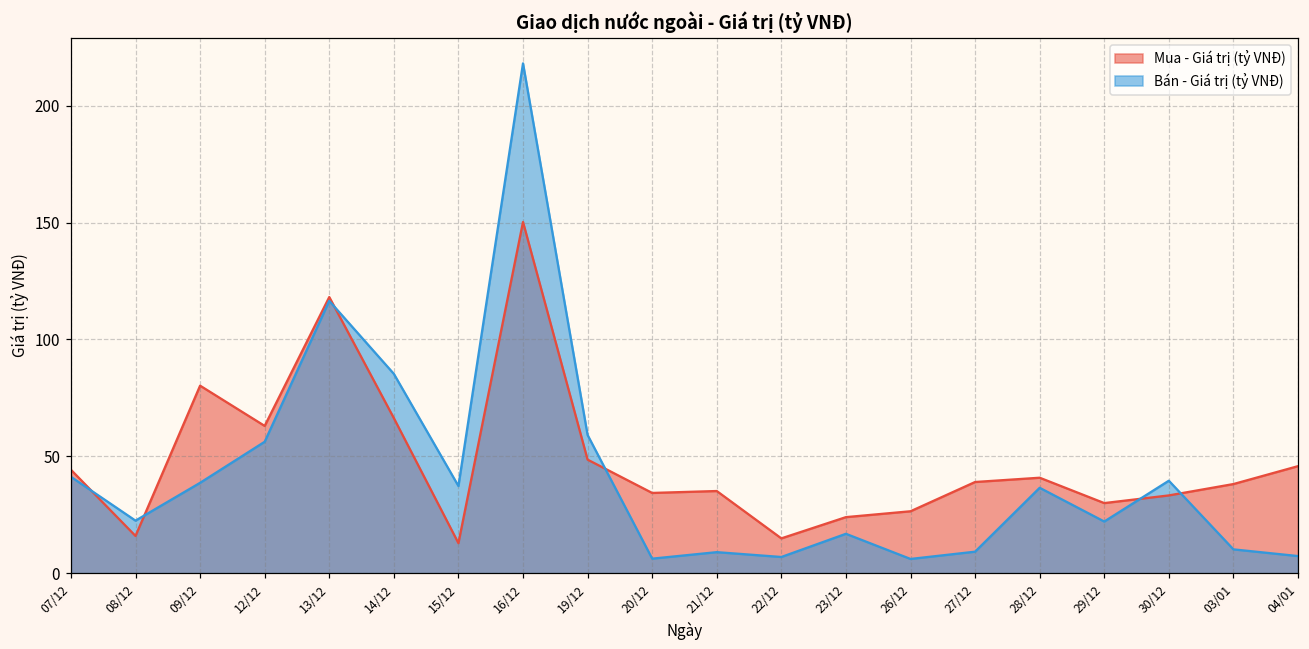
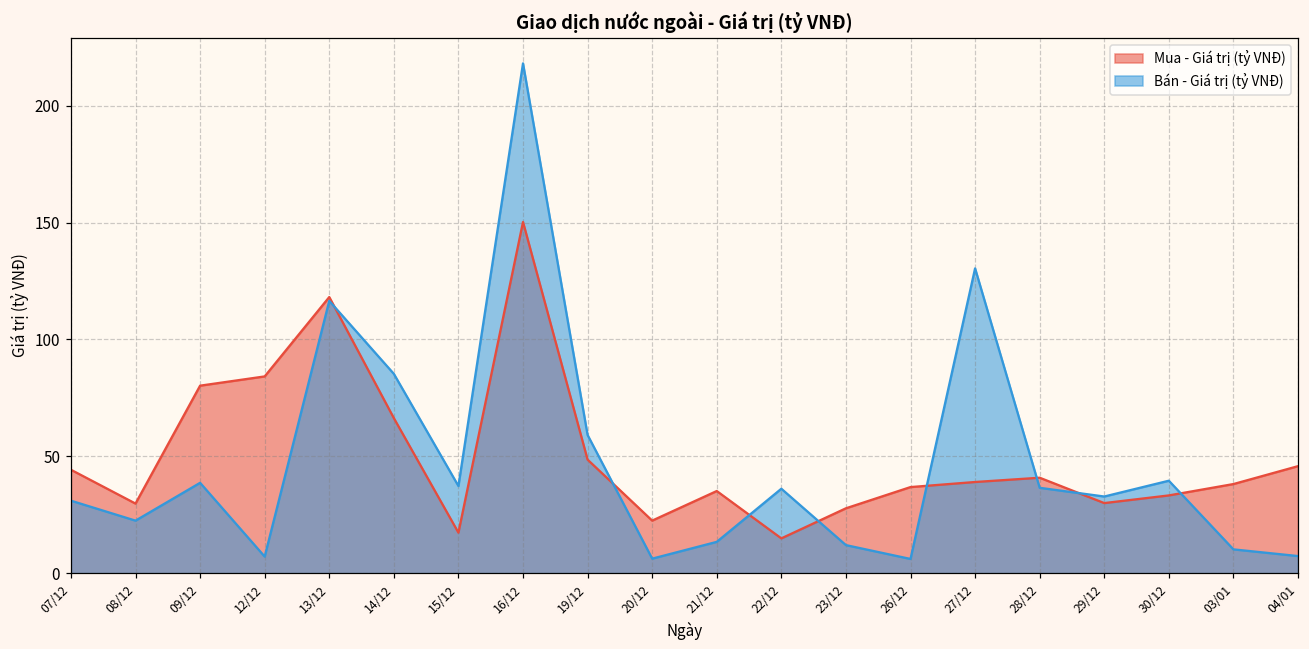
  {
    "Mua - Giá trị (tỷ VNĐ)": {
      "07/12": 44,
-     "08/12": 16,
+     "08/12": 30,
      "09/12": 80,
-     "12/12": 63,
+     "12/12": 84,
      "13/12": 118,
      "14/12": 66,
-     "15/12": 13,
+     "15/12": 17,
      "16/12": 150,
      "19/12": 49,
-     "20/12": 34,
+     "20/12": 22,
      "21/12": 35,
      "22/12": 15,
-     "23/12": 24,
-     "26/12": 26,
+     "23/12": 28,
+     "26/12": 37,
      "27/12": 39,
      "28/12": 41,
      "29/12": 30,
      "30/12": 33,
      "03/01": 38,
      "04/01": 46
    },
    "Bán - Giá trị (tỷ VNĐ)": {
-     "07/12": 41,
+     "07/12": 31,
      "08/12": 22,
      "09/12": 39,
-     "12/12": 56,
+     "12/12": 7,
      "13/12": 116,
      "14/12": 85,
      "15/12": 37,
      "16/12": 218,
      "19/12": 59,
      "20/12": 6,
-     "21/12": 9,
-     "22/12": 7,
-     "23/12": 17,
+     "21/12": 13,
+     "22/12": 36,
+     "23/12": 12,
      "26/12": 6,
-     "27/12": 9,
+     "27/12": 130,
      "28/12": 37,
-     "29/12": 22,
+     "29/12": 33,
      "30/12": 40,
      "03/01": 10,
      "04/01": 7
    }
  }
